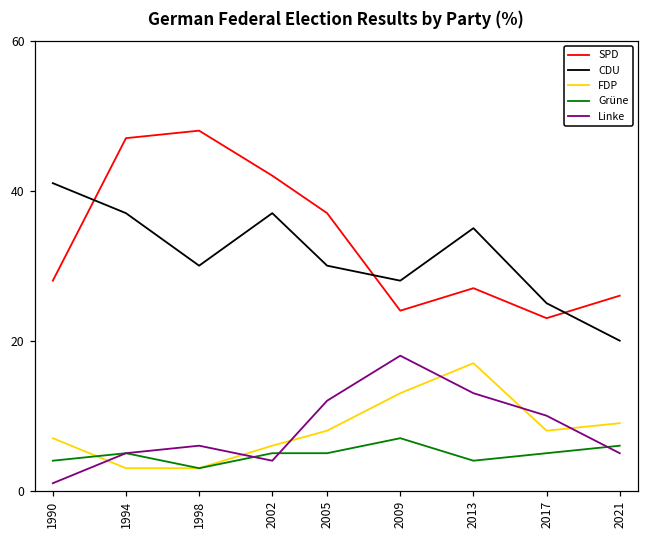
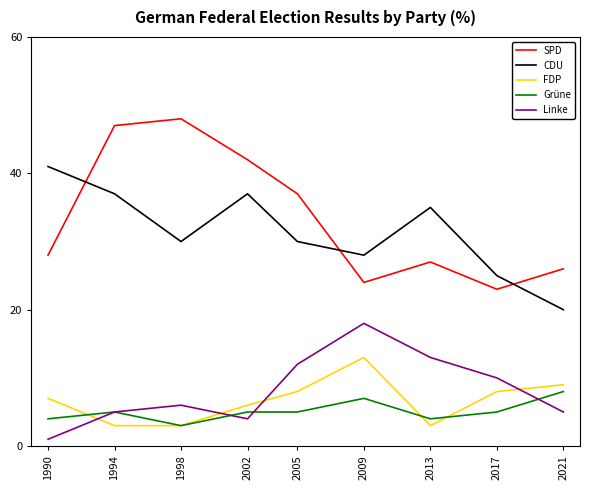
  {
    "SPD": {
      "1990": 28,
      "1994": 47,
      "1998": 48,
      "2002": 42,
      "2005": 37,
      "2009": 24,
      "2013": 27,
      "2017": 23,
      "2021": 26
    },
    "CDU": {
      "1990": 41,
      "1994": 37,
      "1998": 30,
      "2002": 37,
      "2005": 30,
      "2009": 28,
      "2013": 35,
      "2017": 25,
      "2021": 20
    },
    "FDP": {
      "1990": 7,
      "1994": 3,
      "2002": 6,
      "2005": 8,
      "2009": 13,
-     "2013": 17,
+     "2013": 3,
      "2017": 8,
      "2021": 9
    },
    "Grüne": {
      "1990": 4,
      "2002": 5,
      "2005": 5,
      "2009": 7,
      "2013": 4,
      "2017": 5,
-     "2021": 6
+     "2021": 8
    },
    "Linke": {
      "1990": 1,
      "1998": 6,
      "2002": 4,
      "2005": 12,
      "2009": 18,
      "2013": 13,
      "2017": 10,
      "2021": 5
    }
  }
